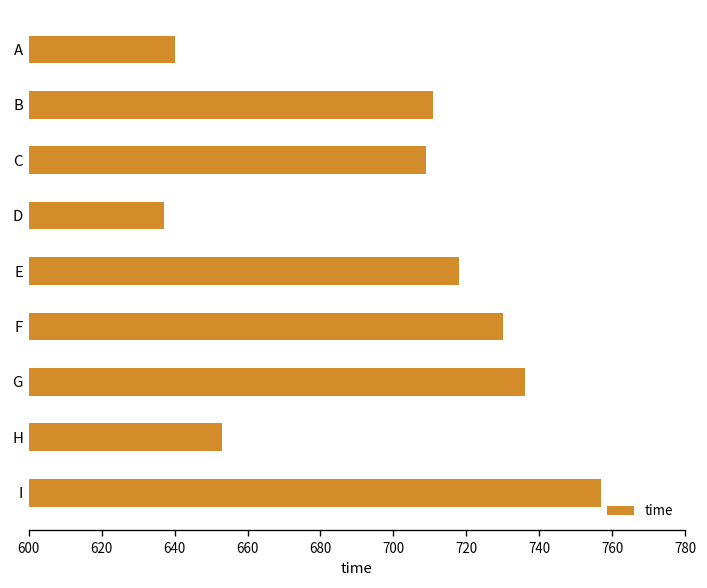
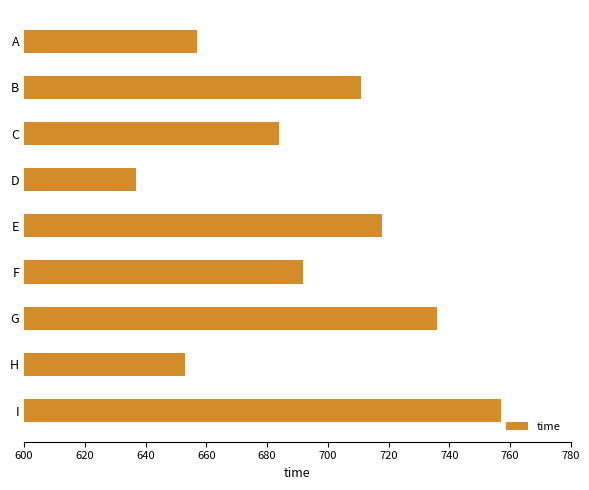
  {
-   "A": 640,
+   "A": 657,
    "B": 711,
-   "C": 709,
+   "C": 684,
    "D": 637,
    "E": 718,
-   "F": 730,
+   "F": 692,
    "G": 736,
    "H": 653,
    "I": 757
  }
